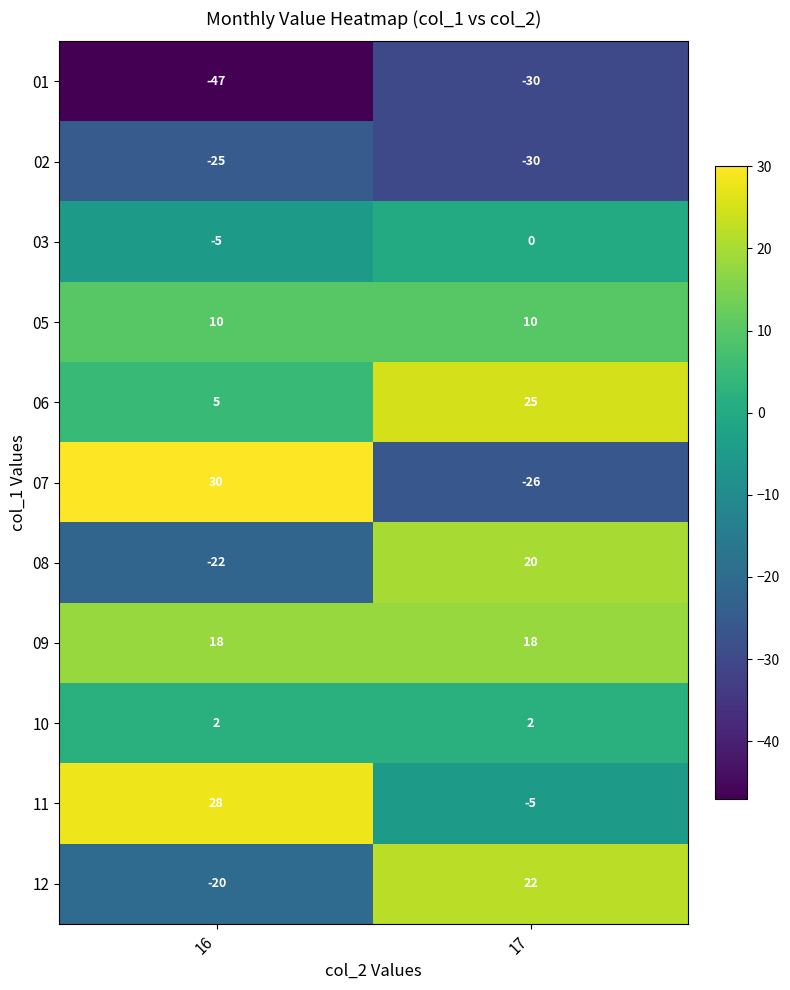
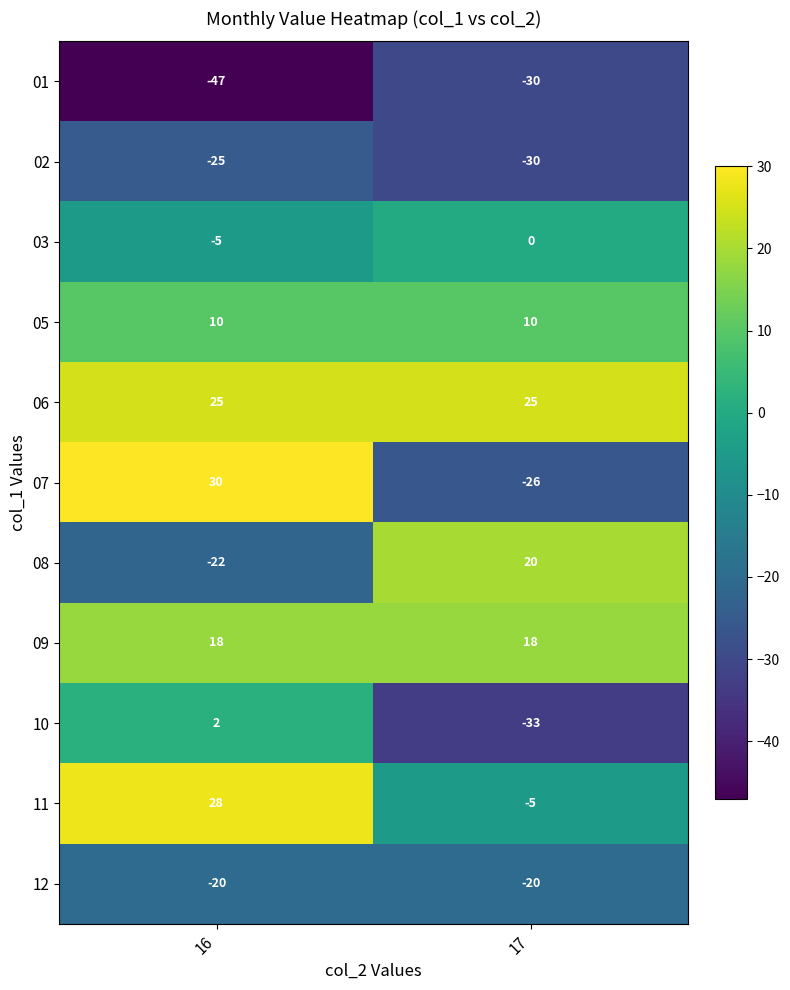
  {
    "01": {
      "16": -47,
      "17": -30
    },
    "02": {
      "16": -25,
      "17": -30
    },
    "03": {
      "16": -5,
      "17": 0
    },
    "05": {
      "16": 10,
      "17": 10
    },
    "06": {
-     "16": 5,
+     "16": 25,
      "17": 25
    },
    "07": {
      "16": 30,
      "17": -26
    },
    "08": {
      "16": -22,
      "17": 20
    },
    "09": {
      "16": 18,
      "17": 18
    },
    "10": {
      "16": 2,
-     "17": 2
+     "17": -33
    },
    "11": {
      "16": 28,
      "17": -5
    },
    "12": {
      "16": -20,
-     "17": 22
+     "17": -20
    }
  }
